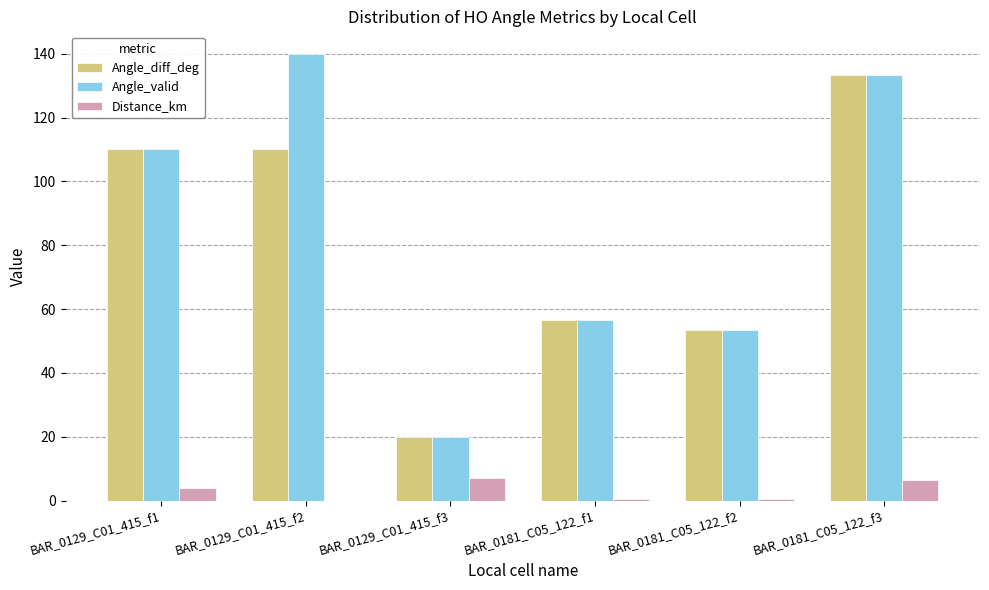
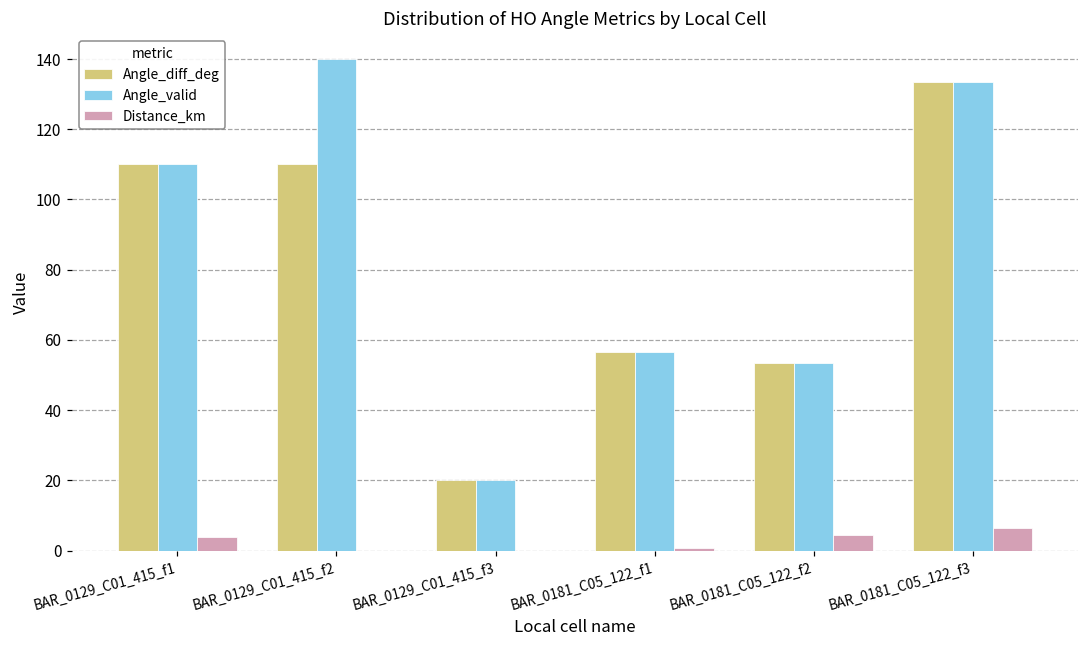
  {
    "Angle_diff_deg": {
      "BAR_0129_C01_415_f1": 110,
      "BAR_0129_C01_415_f2": 110,
      "BAR_0129_C01_415_f3": 20,
      "BAR_0181_C05_122_f1": 57,
      "BAR_0181_C05_122_f2": 53,
      "BAR_0181_C05_122_f3": 133
    },
    "Angle_valid": {
      "BAR_0129_C01_415_f1": 110,
      "BAR_0129_C01_415_f2": 140,
      "BAR_0129_C01_415_f3": 20,
      "BAR_0181_C05_122_f1": 57,
      "BAR_0181_C05_122_f2": 53,
      "BAR_0181_C05_122_f3": 133
    },
    "Distance_km": {
      "BAR_0129_C01_415_f1": 4,
      "BAR_0129_C01_415_f2": 0,
-     "BAR_0129_C01_415_f3": 7,
-     "BAR_0181_C05_122_f2": 1,
+     "BAR_0129_C01_415_f3": 0,
+     "BAR_0181_C05_122_f2": 5,
      "BAR_0181_C05_122_f3": 6
    }
  }
